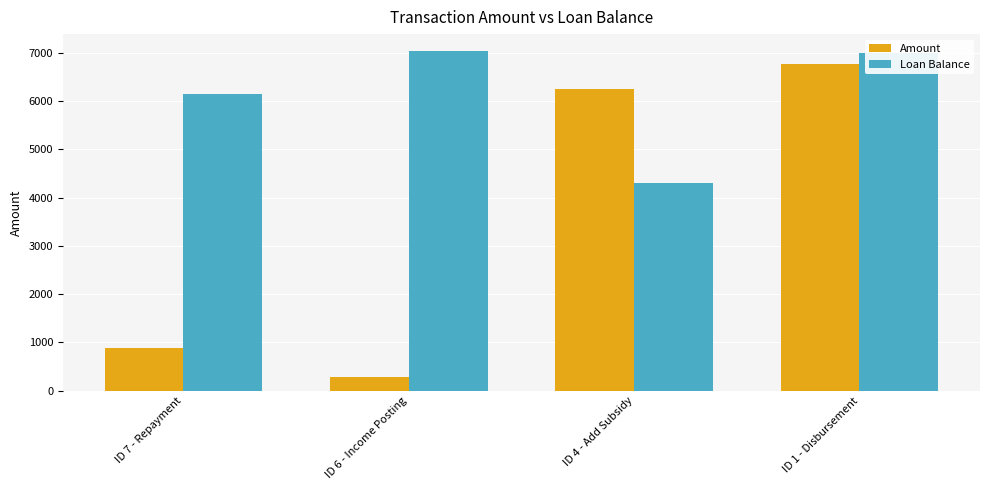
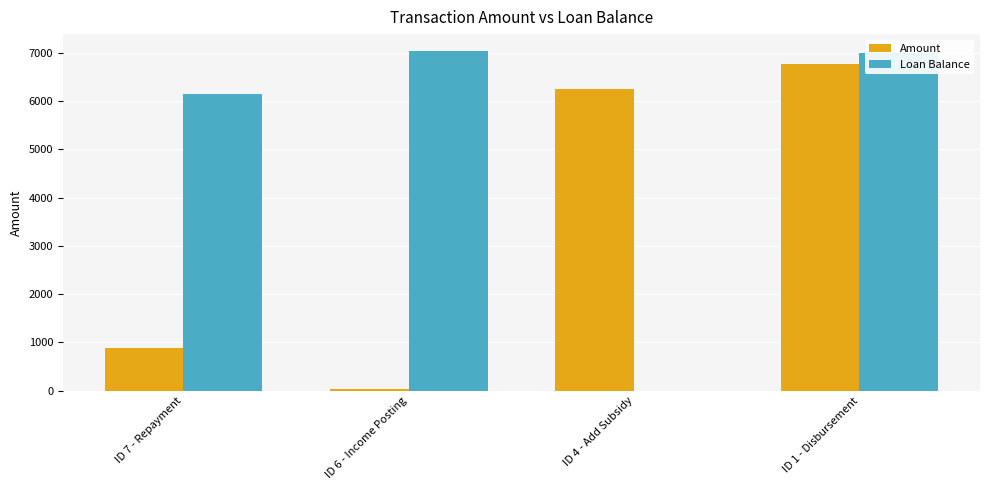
  {
    "Amount": {
      "ID 7 - Repayment": 900,
-     "ID 6 - Income Posting": 300,
+     "ID 6 - Income Posting": 0,
      "ID 4 - Add Subsidy": 6200,
      "ID 1 - Disbursement": 6800
    },
    "Loan Balance": {
      "ID 7 - Repayment": 6100,
      "ID 6 - Income Posting": 7000,
-     "ID 4 - Add Subsidy": 4300
+     "ID 4 - Add Subsidy": 0
    }
  }
